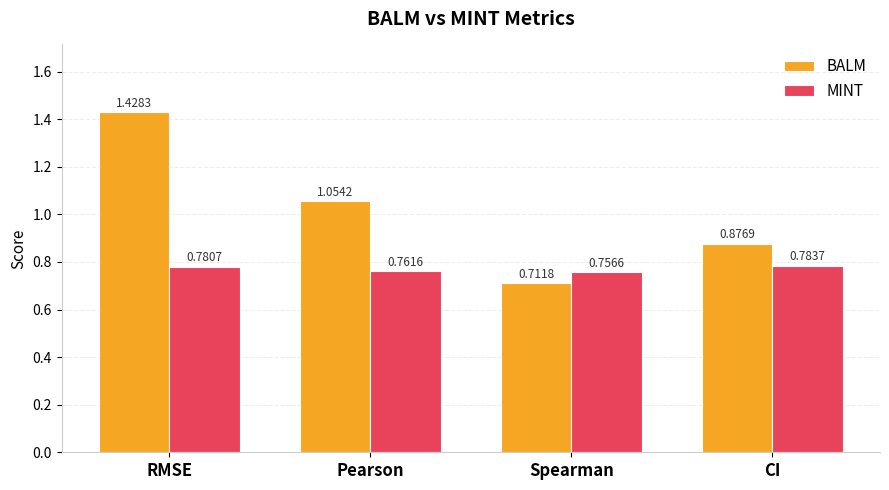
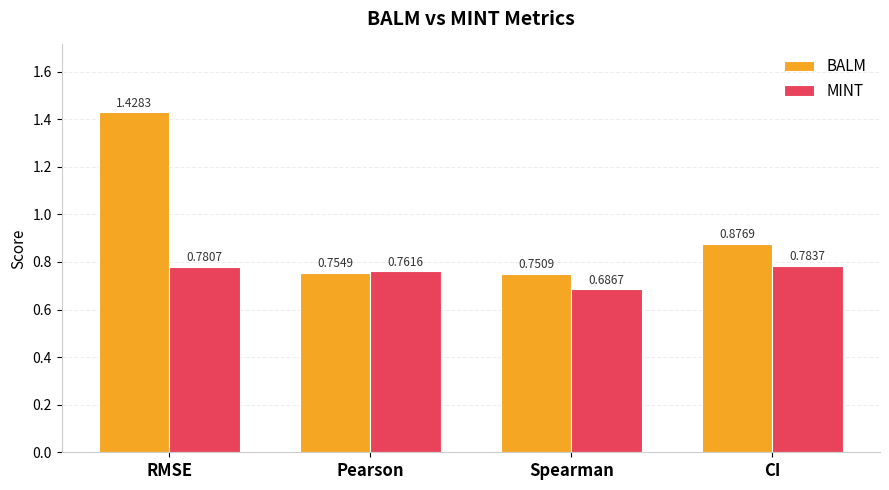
  {
    "BALM": {
      "RMSE": 1.4283,
-     "Pearson": 1.0542,
-     "Spearman": 0.7118,
+     "Pearson": 0.7549,
+     "Spearman": 0.7509,
      "CI": 0.8769
    },
    "MINT": {
      "RMSE": 0.7807,
      "Pearson": 0.7616,
-     "Spearman": 0.7566,
+     "Spearman": 0.6867,
      "CI": 0.7837
    }
  }
